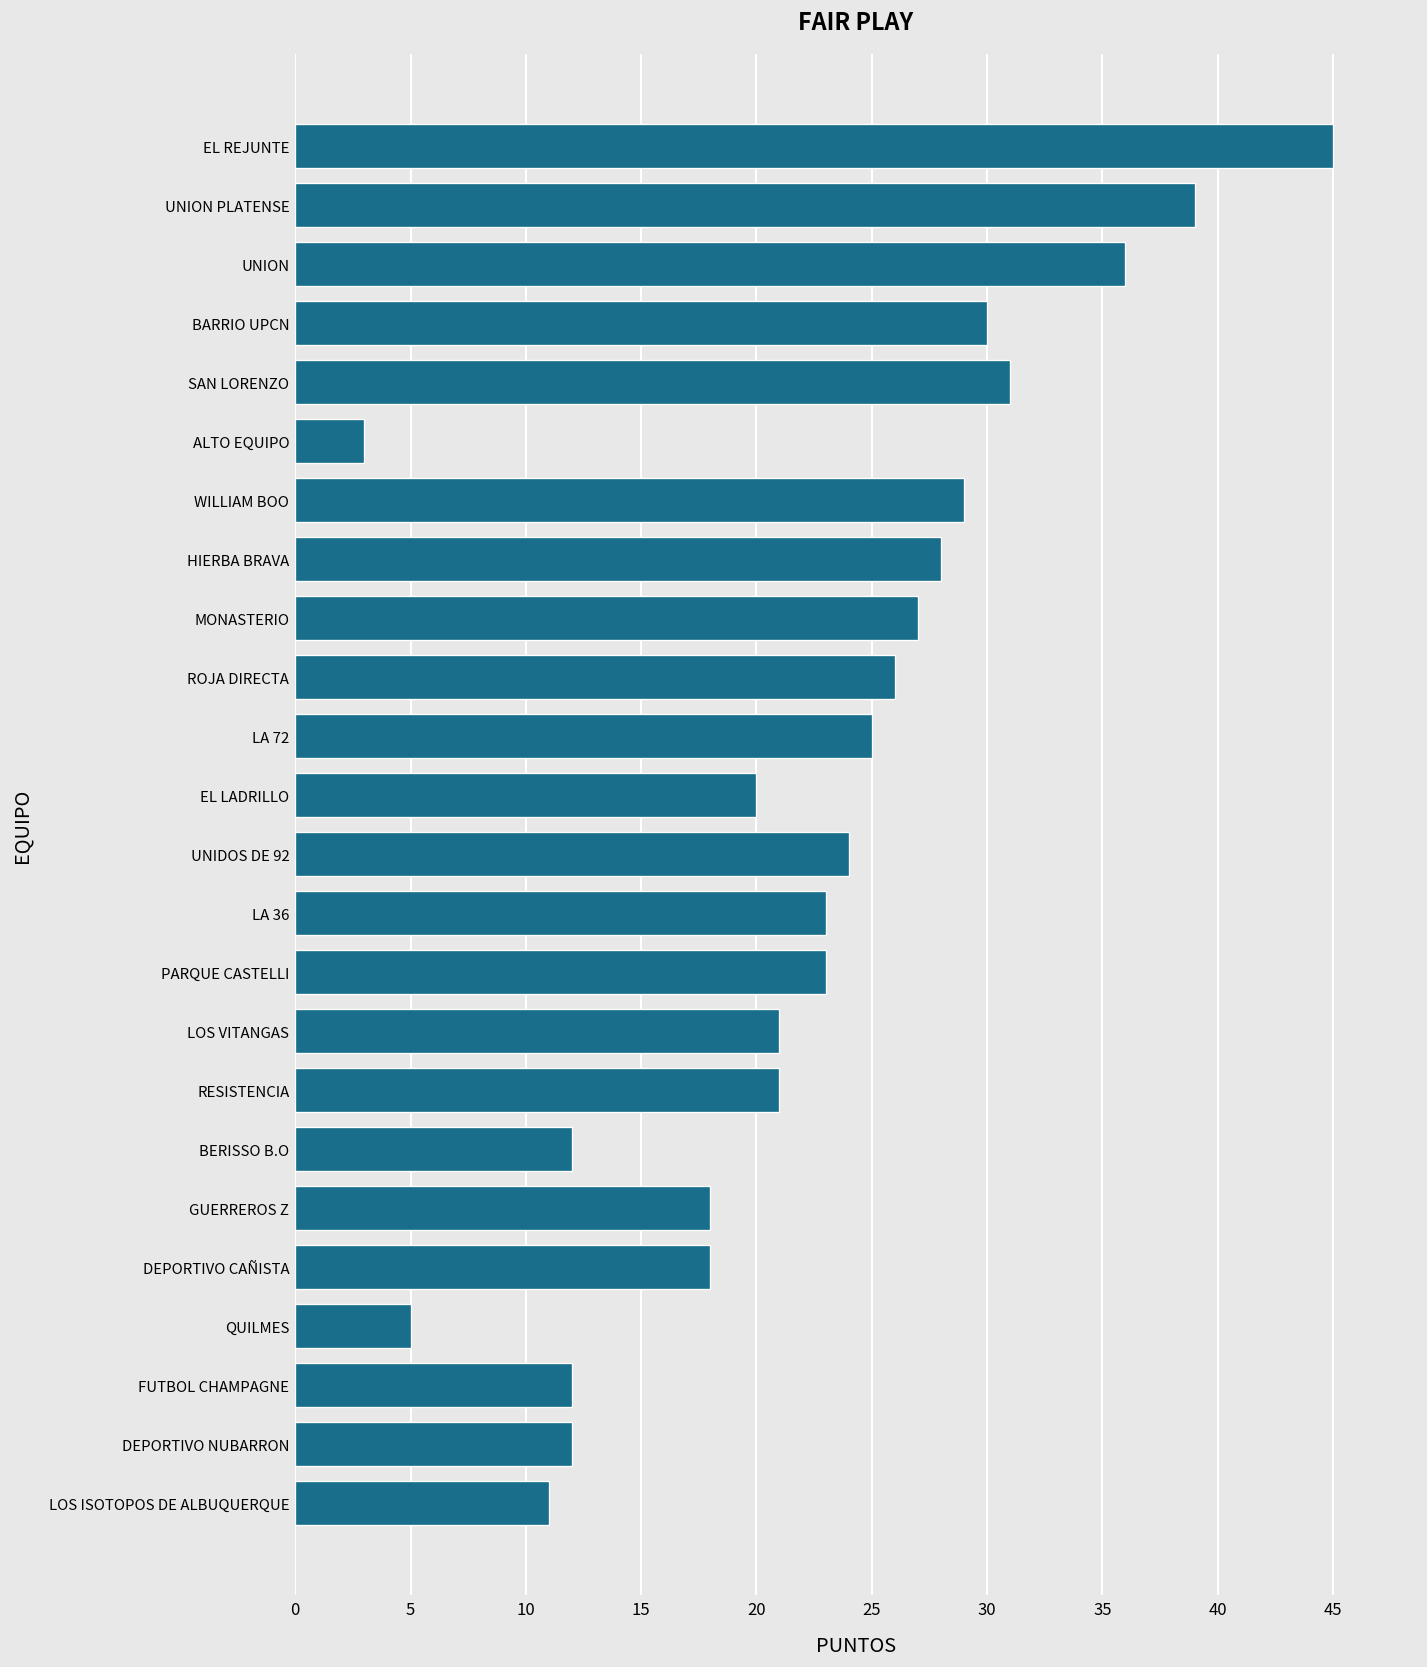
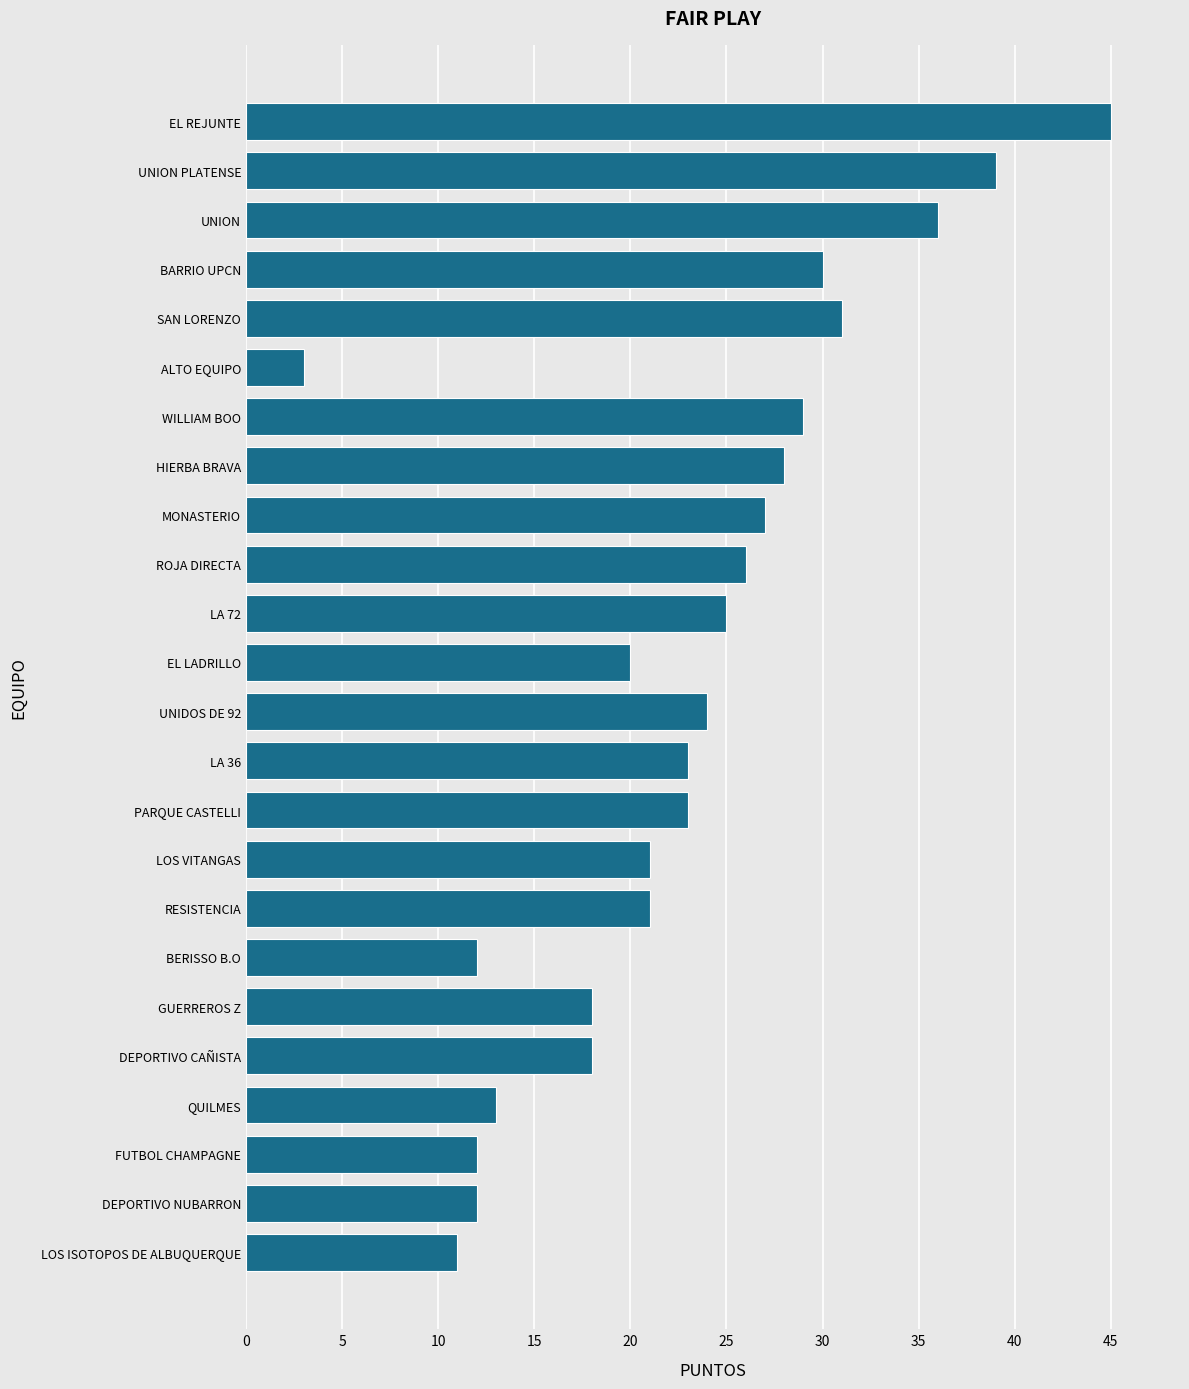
  {
    "EL REJUNTE": 45,
    "UNION PLATENSE": 39,
    "UNION": 36,
    "BARRIO UPCN": 30,
    "SAN LORENZO": 31,
    "ALTO EQUIPO": 3,
    "WILLIAM BOO": 29,
    "HIERBA BRAVA": 28,
    "MONASTERIO": 27,
    "ROJA DIRECTA": 26,
    "LA 72": 25,
    "EL LADRILLO": 20,
    "UNIDOS DE 92": 24,
    "LA 36": 23,
    "PARQUE CASTELLI": 23,
    "LOS VITANGAS": 21,
    "RESISTENCIA": 21,
    "BERISSO B.O": 12,
    "GUERREROS Z": 18,
    "DEPORTIVO CAÑISTA": 18,
-   "QUILMES": 5,
+   "QUILMES": 13,
    "FUTBOL CHAMPAGNE": 12,
    "DEPORTIVO NUBARRON": 12,
    "LOS ISOTOPOS DE ALBUQUERQUE": 11
  }
